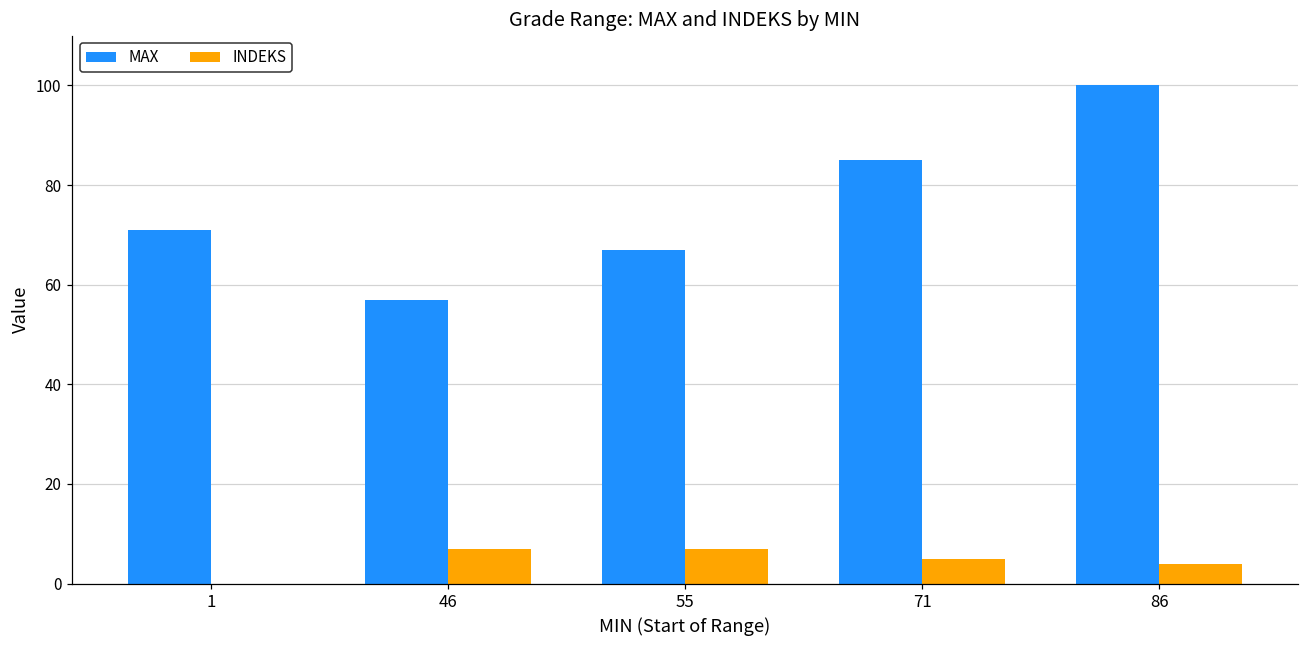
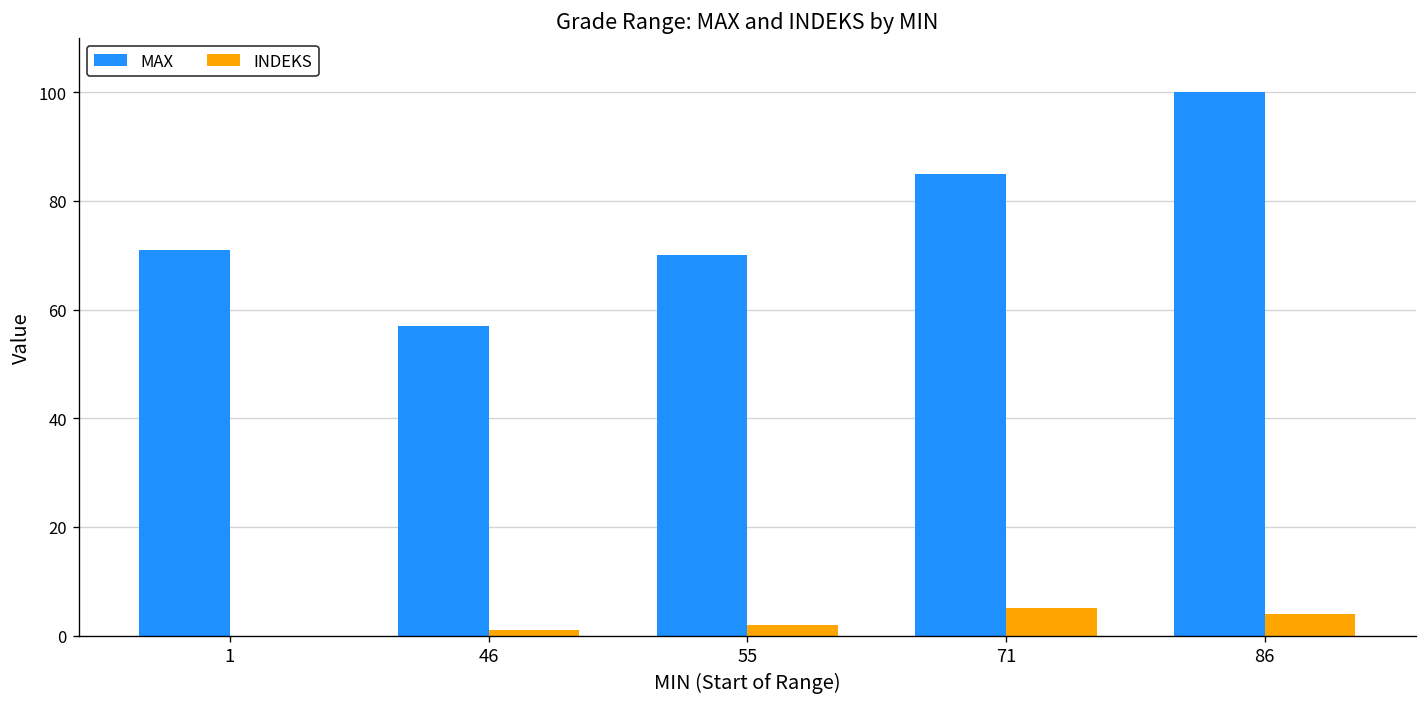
  {
    "MAX": {
      "1": 71,
      "46": 57,
-     "55": 67,
+     "55": 70,
      "71": 85,
      "86": 100
    },
    "INDEKS": {
      "1": 0,
-     "46": 7,
-     "55": 7,
+     "46": 1,
+     "55": 2,
      "71": 5,
      "86": 4
    }
  }
